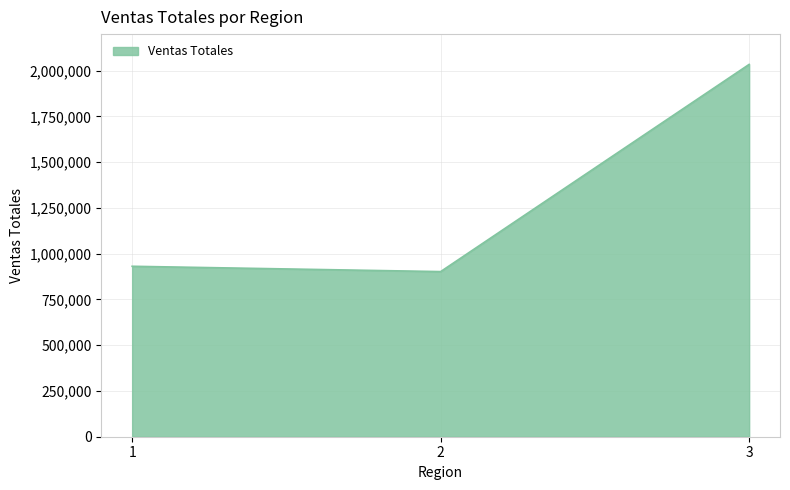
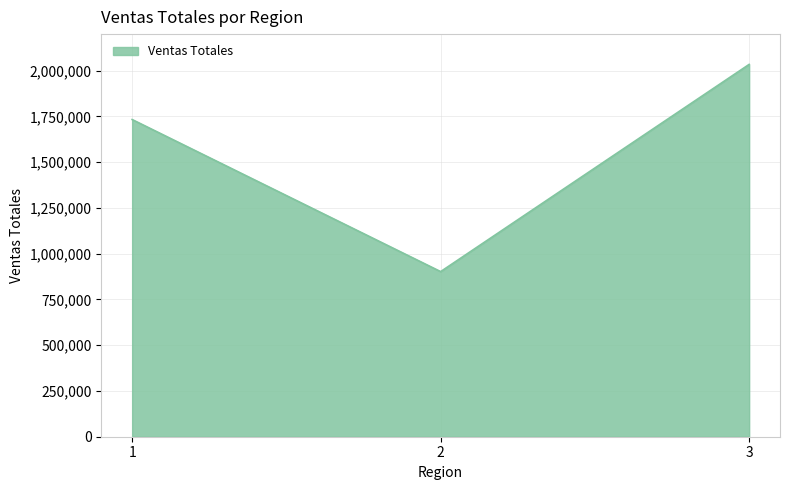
  {
-   "1": "930,000",
+   "1": "1,730,000",
    "2": "900,000",
    "3": "2,030,000"
  }
